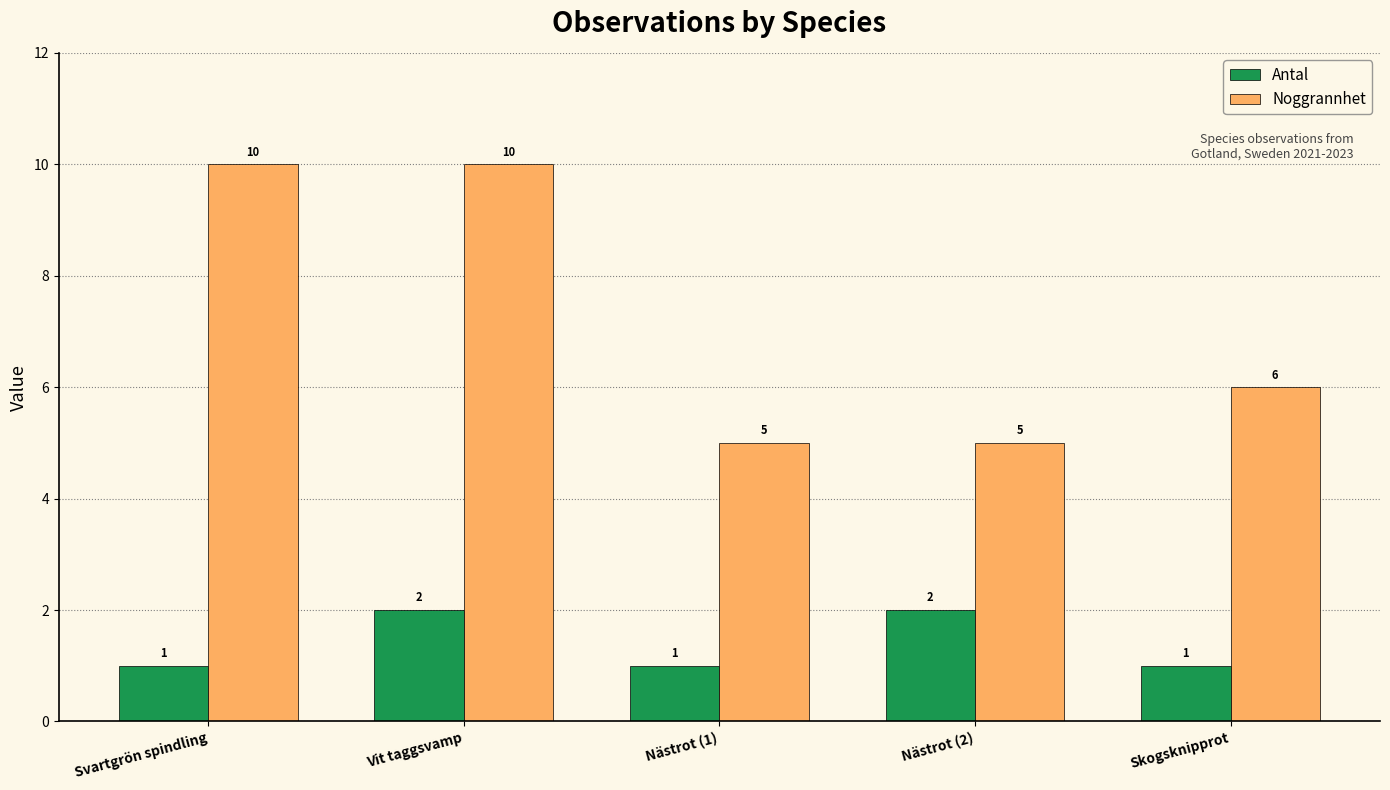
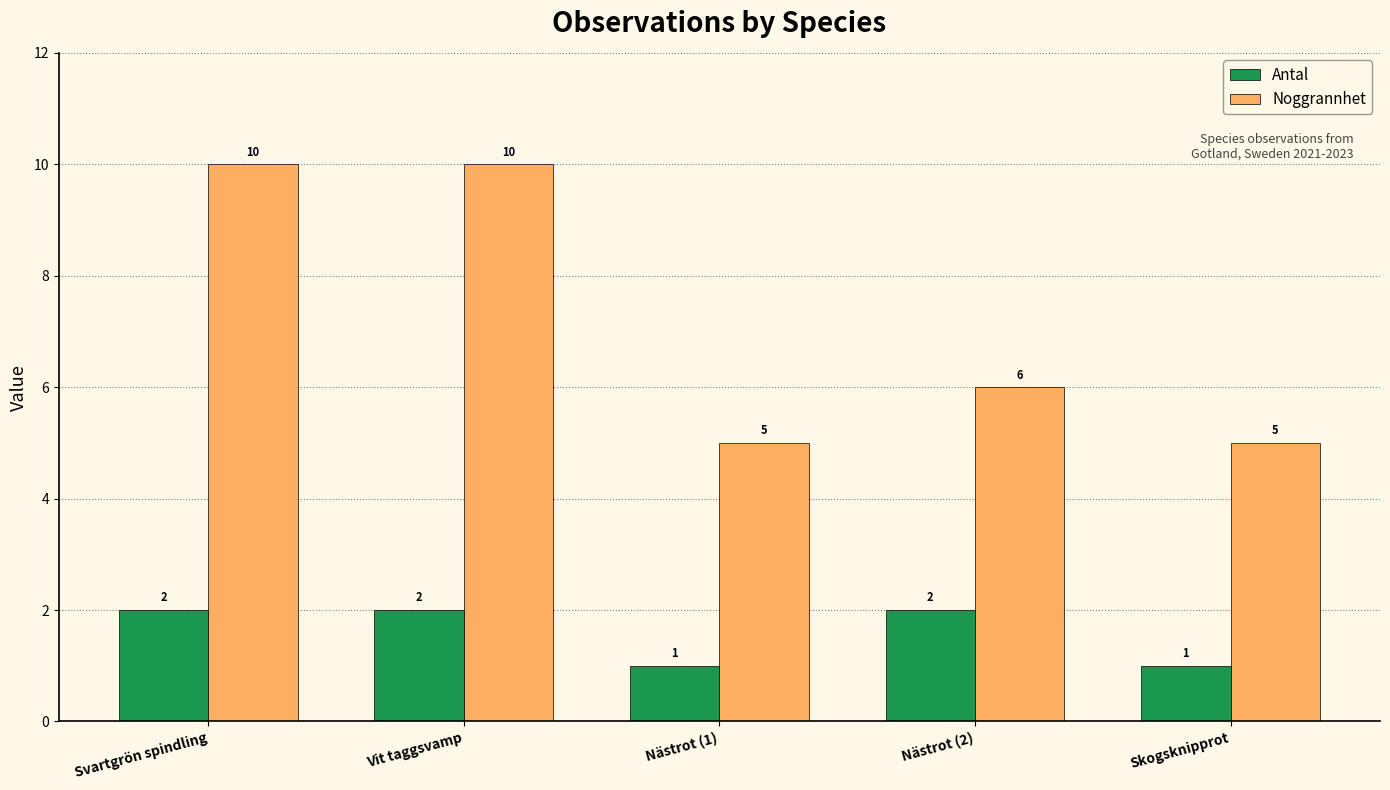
  {
    "Antal": {
-     "Svartgrön spindling": 1,
+     "Svartgrön spindling": 2,
      "Vit taggsvamp": 2,
      "Nästrot (1)": 1,
      "Nästrot (2)": 2,
      "Skogsknipprot": 1
    },
    "Noggrannhet": {
      "Svartgrön spindling": 10,
      "Vit taggsvamp": 10,
      "Nästrot (1)": 5,
-     "Nästrot (2)": 5,
-     "Skogsknipprot": 6
+     "Nästrot (2)": 6,
+     "Skogsknipprot": 5
    }
  }
